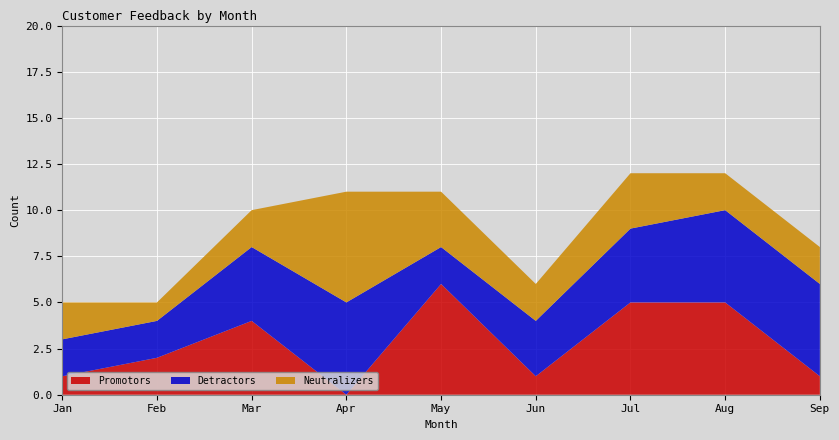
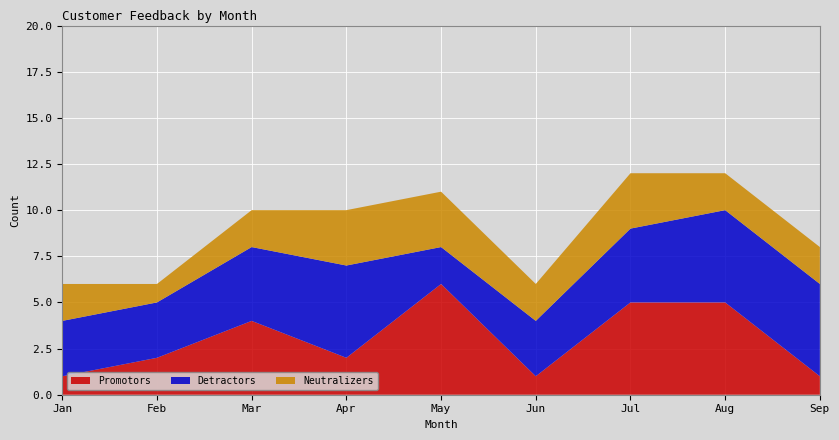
  {
    "Promotors": {
      "Jan": 1,
      "Feb": 2,
      "Mar": 4,
-     "Apr": 0,
+     "Apr": 2,
      "May": 6,
      "Jun": 1,
      "Jul": 5,
      "Aug": 5,
      "Sep": 1
    },
    "Detractors": {
-     "Jan": 2,
-     "Feb": 2,
+     "Jan": 3,
+     "Feb": 3,
      "Mar": 4,
      "Apr": 5,
      "May": 2,
      "Jun": 3,
      "Jul": 4,
      "Aug": 5,
      "Sep": 5
    },
    "Neutralizers": {
      "Jan": 2,
      "Feb": 1,
      "Mar": 2,
-     "Apr": 6,
+     "Apr": 3,
      "May": 3,
      "Jun": 2,
      "Jul": 3,
      "Aug": 2,
      "Sep": 2
    }
  }
